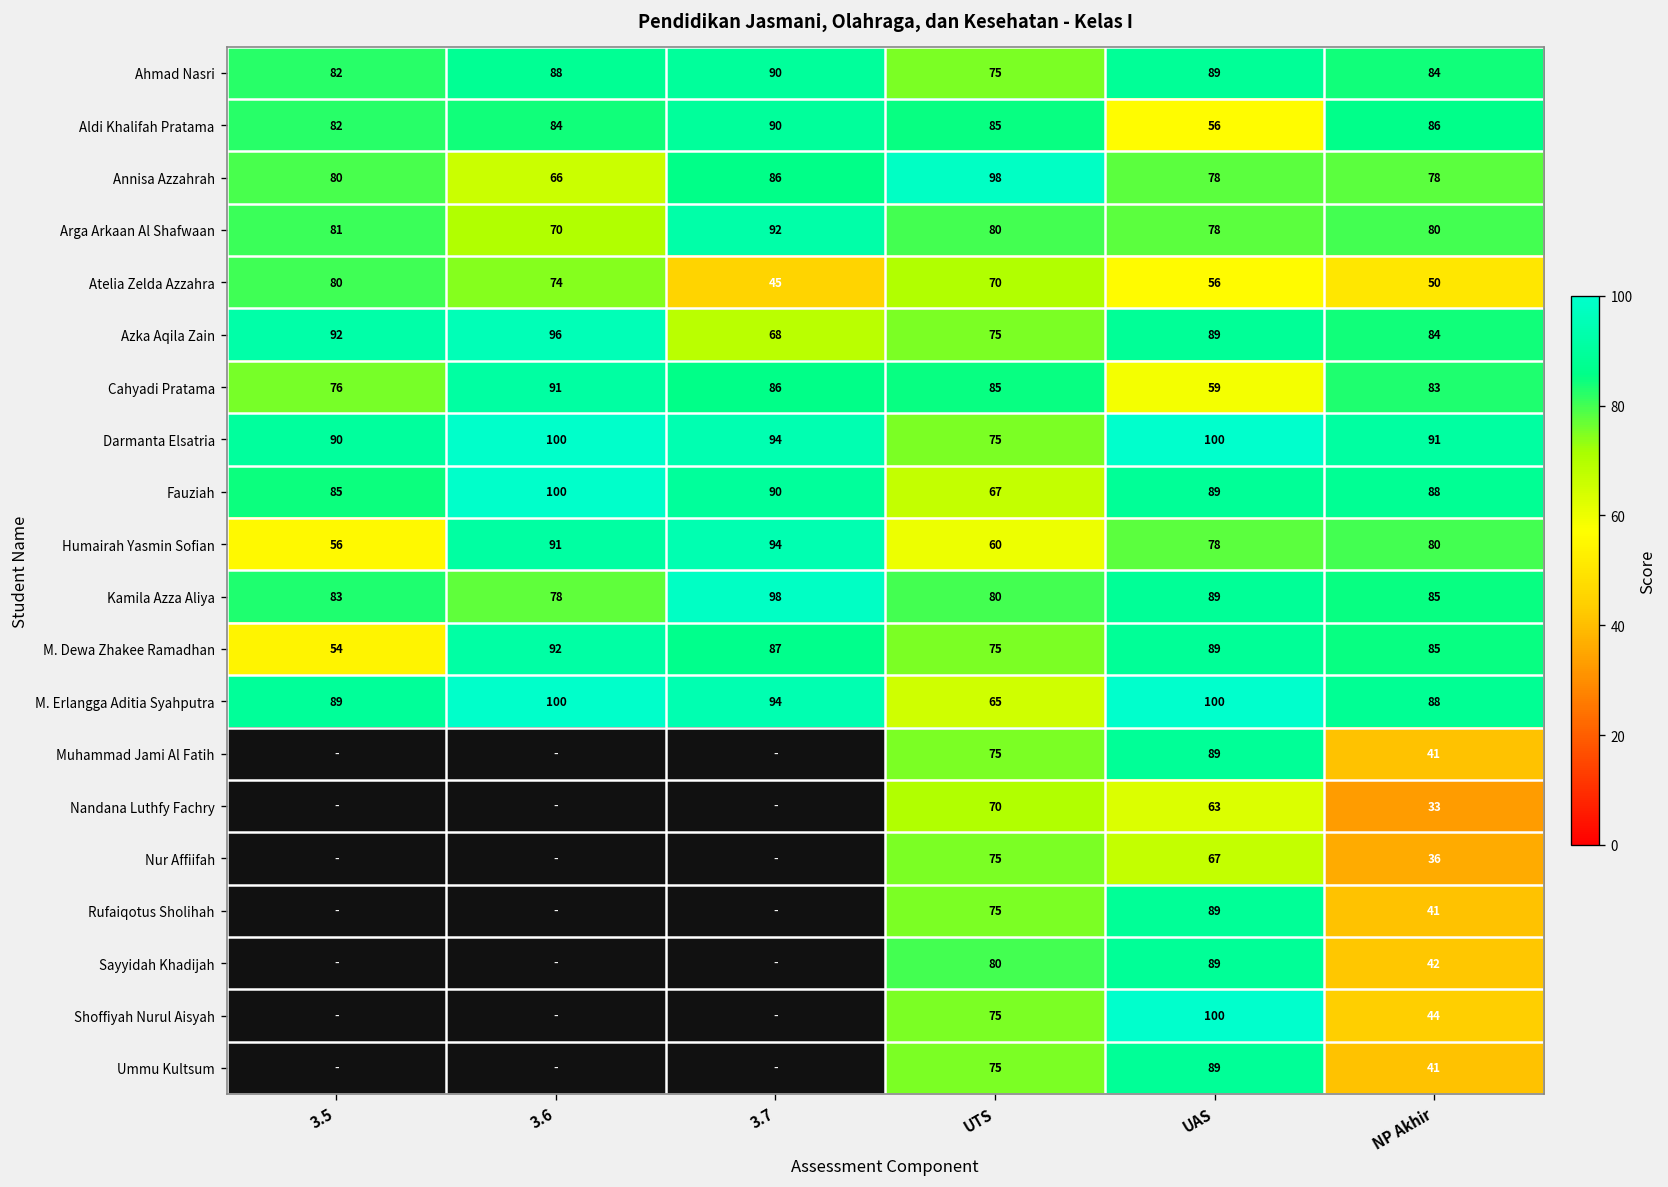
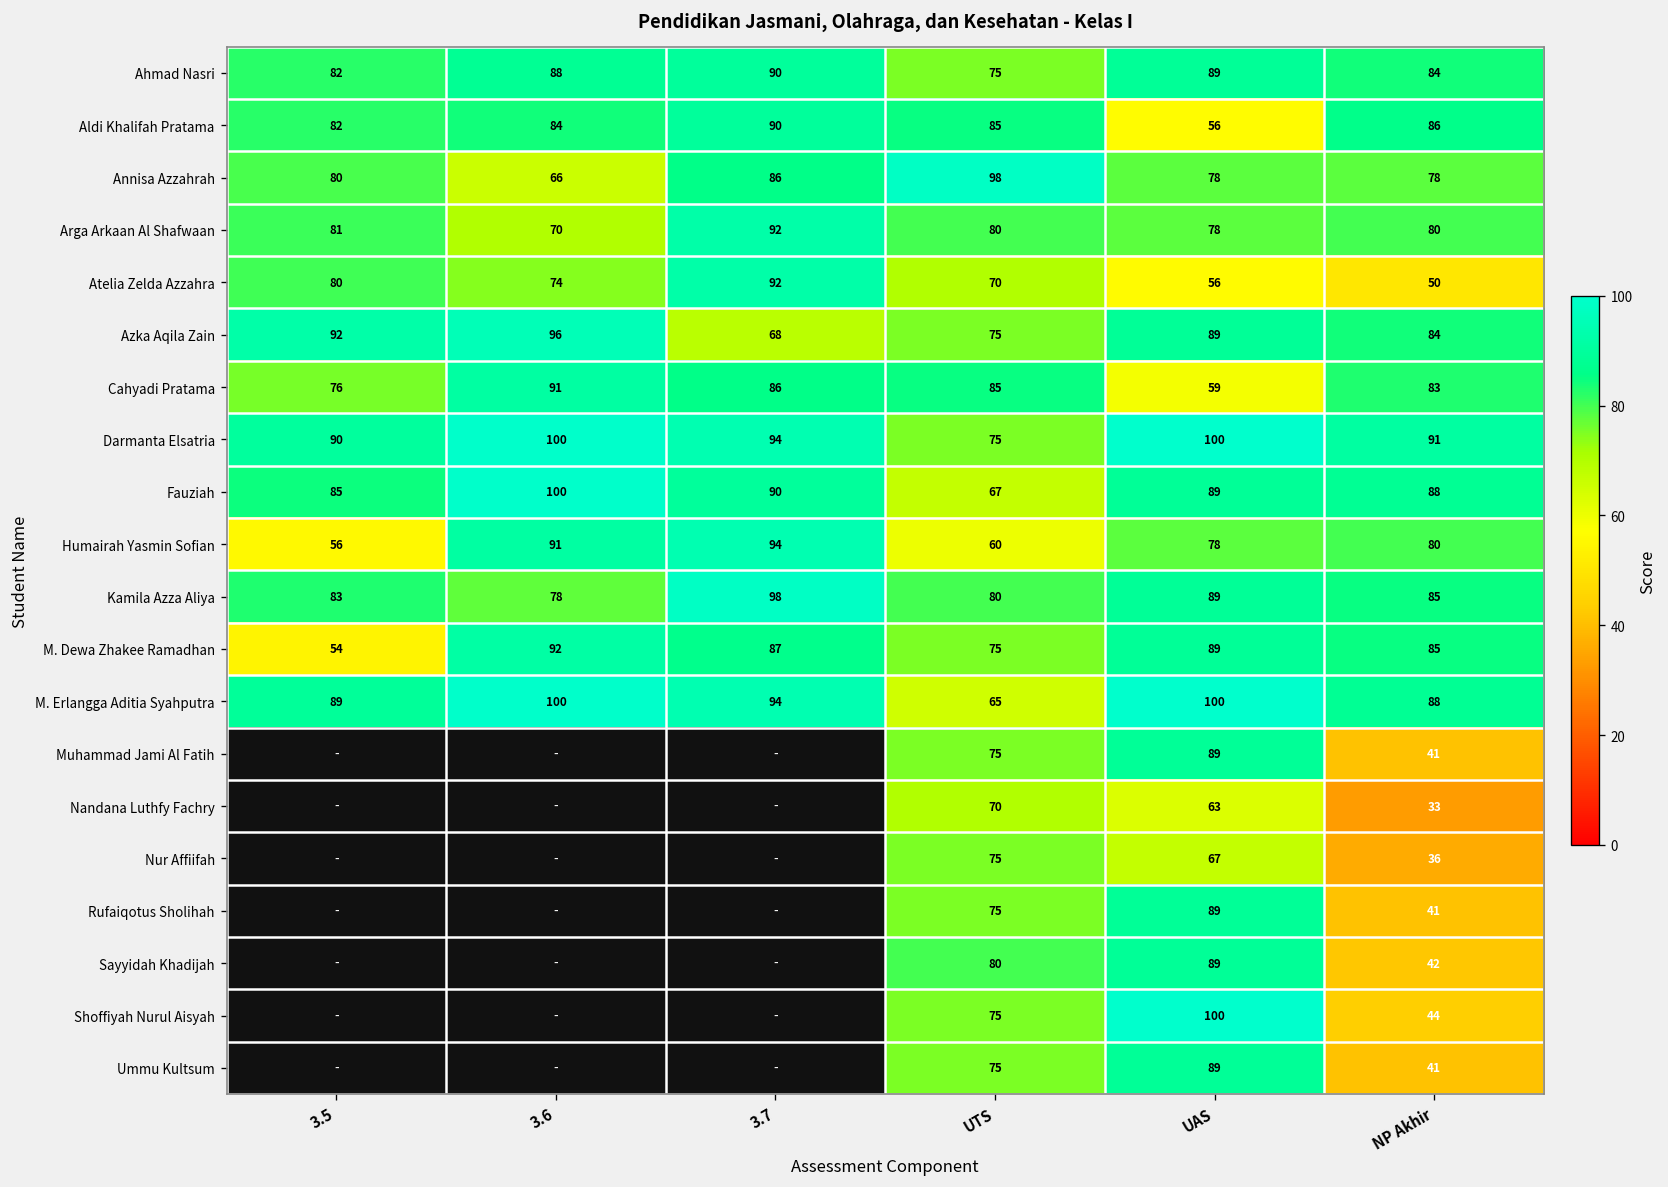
  {
    "Ahmad Nasri": {
      "3.5": 82,
      "3.6": 88,
      "3.7": 90,
      "UTS": 75,
      "UAS": 89,
      "NP Akhir": 84
    },
    "Aldi Khalifah Pratama": {
      "3.5": 82,
      "3.6": 84,
      "3.7": 90,
      "UTS": 85,
      "UAS": 56,
      "NP Akhir": 86
    },
    "Annisa Azzahrah": {
      "3.5": 80,
      "3.6": 66,
      "3.7": 86,
      "UTS": 98,
      "UAS": 78,
      "NP Akhir": 78
    },
    "Arga Arkaan Al Shafwaan": {
      "3.5": 81,
      "3.6": 70,
      "3.7": 92,
      "UTS": 80,
      "UAS": 78,
      "NP Akhir": 80
    },
    "Atelia Zelda Azzahra": {
      "3.5": 80,
      "3.6": 74,
-     "3.7": 45,
+     "3.7": 92,
      "UTS": 70,
      "UAS": 56,
      "NP Akhir": 50
    },
    "Azka Aqila Zain": {
      "3.5": 92,
      "3.6": 96,
      "3.7": 68,
      "UTS": 75,
      "UAS": 89,
      "NP Akhir": 84
    },
    "Cahyadi Pratama": {
      "3.5": 76,
      "3.6": 91,
      "3.7": 86,
      "UTS": 85,
      "UAS": 59,
      "NP Akhir": 83
    },
    "Darmanta Elsatria": {
      "3.5": 90,
      "3.6": 100,
      "3.7": 94,
      "UTS": 75,
      "UAS": 100,
      "NP Akhir": 91
    },
    "Fauziah": {
      "3.5": 85,
      "3.6": 100,
      "3.7": 90,
      "UTS": 67,
      "UAS": 89,
      "NP Akhir": 88
    },
    "Humairah Yasmin Sofian": {
      "3.5": 56,
      "3.6": 91,
      "3.7": 94,
      "UTS": 60,
      "UAS": 78,
      "NP Akhir": 80
    },
    "Kamila Azza Aliya": {
      "3.5": 83,
      "3.6": 78,
      "3.7": 98,
      "UTS": 80,
      "UAS": 89,
      "NP Akhir": 85
    },
    "M. Dewa Zhakee Ramadhan": {
      "3.5": 54,
      "3.6": 92,
      "3.7": 87,
      "UTS": 75,
      "UAS": 89,
      "NP Akhir": 85
    },
    "M. Erlangga Aditia Syahputra": {
      "3.5": 89,
      "3.6": 100,
      "3.7": 94,
      "UTS": 65,
      "UAS": 100,
      "NP Akhir": 88
    },
    "Muhammad Jami Al Fatih": {
      "UTS": 75,
      "UAS": 89,
      "NP Akhir": 41
    },
    "Nandana Luthfy Fachry": {
      "UTS": 70,
      "UAS": 63,
      "NP Akhir": 33
    },
    "Nur Affiifah": {
      "UTS": 75,
      "UAS": 67,
      "NP Akhir": 36
    },
    "Rufaiqotus Sholihah": {
      "UTS": 75,
      "UAS": 89,
      "NP Akhir": 41
    },
    "Sayyidah Khadijah": {
      "UTS": 80,
      "UAS": 89,
      "NP Akhir": 42
    },
    "Shoffiyah Nurul Aisyah": {
      "UTS": 75,
      "UAS": 100,
      "NP Akhir": 44
    },
    "Ummu Kultsum": {
      "UTS": 75,
      "UAS": 89,
      "NP Akhir": 41
    }
  }
